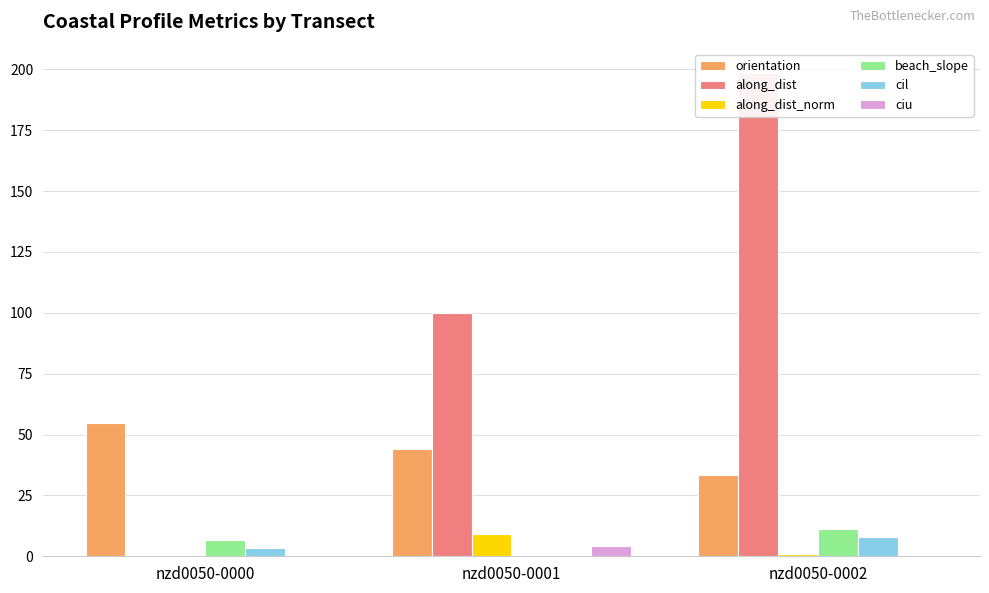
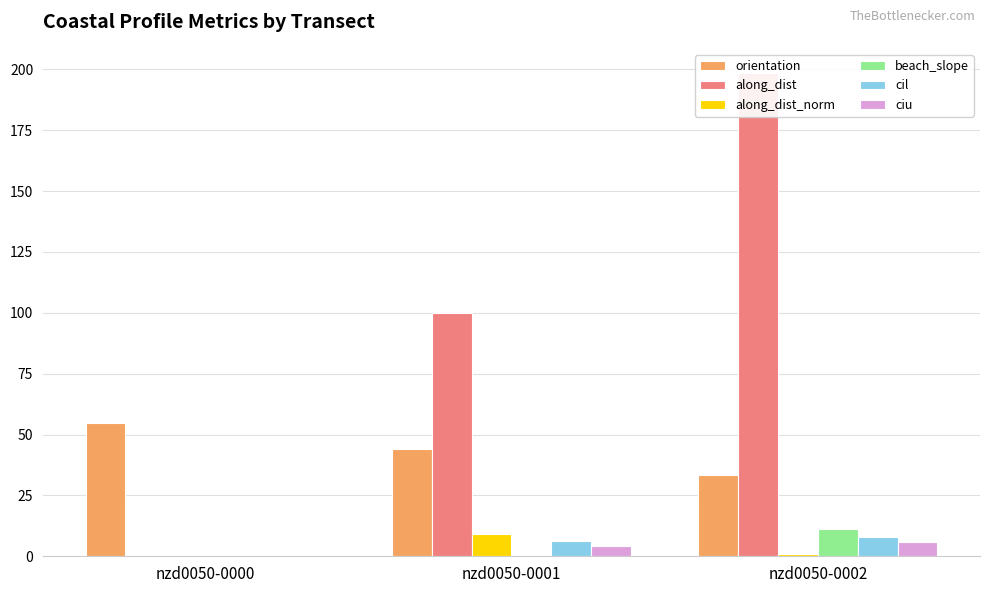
  {
    "along_dist_norm": {
      "nzd0050-0000": 0,
      "nzd0050-0001": 9
    },
    "beach_slope": {
-     "nzd0050-0000": 7,
+     "nzd0050-0000": 0,
      "nzd0050-0002": 11
    },
    "cil": {
-     "nzd0050-0000": 3,
-     "nzd0050-0001": 0,
+     "nzd0050-0000": 0,
+     "nzd0050-0001": 6,
      "nzd0050-0002": 8
    },
    "ciu": {
      "nzd0050-0001": 4,
-     "nzd0050-0002": 0
+     "nzd0050-0002": 6
    }
  }
